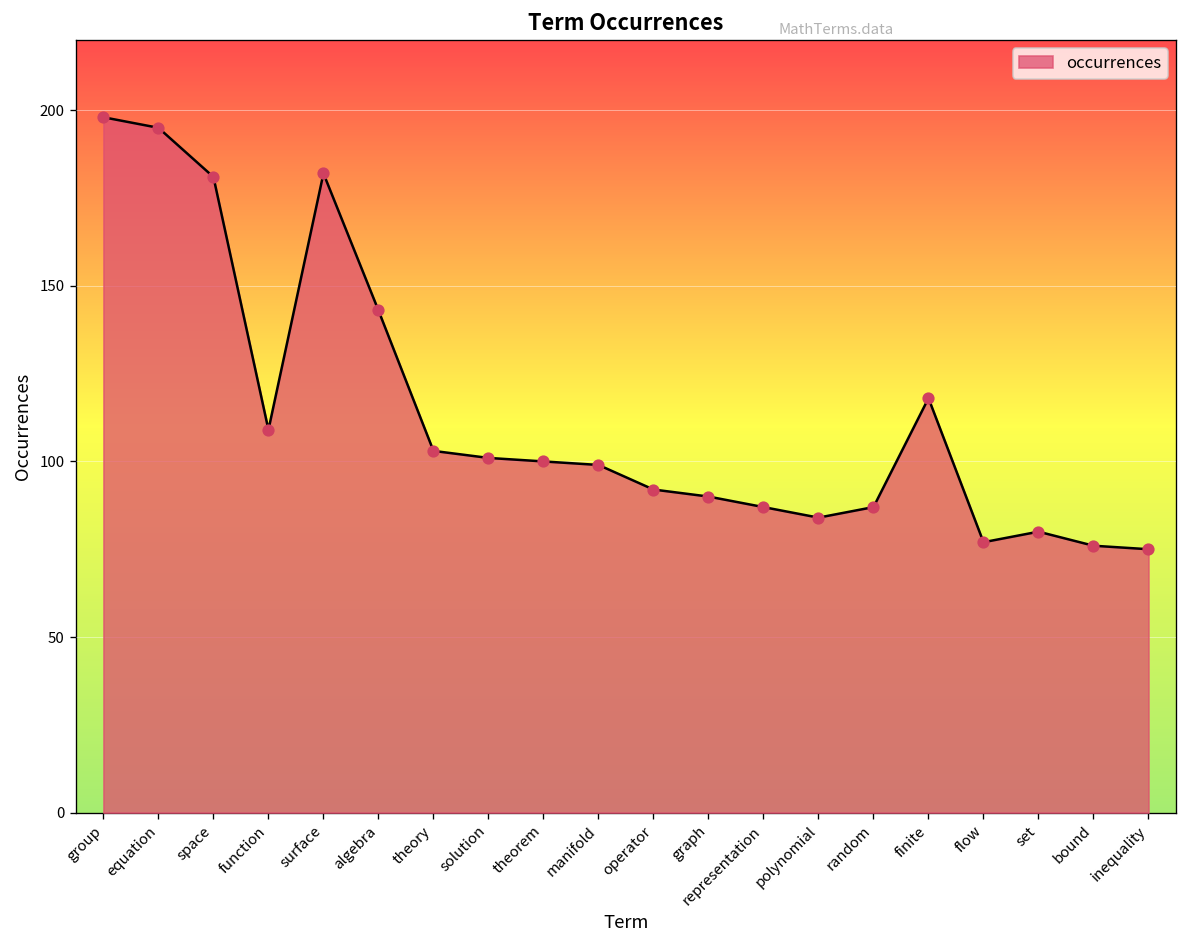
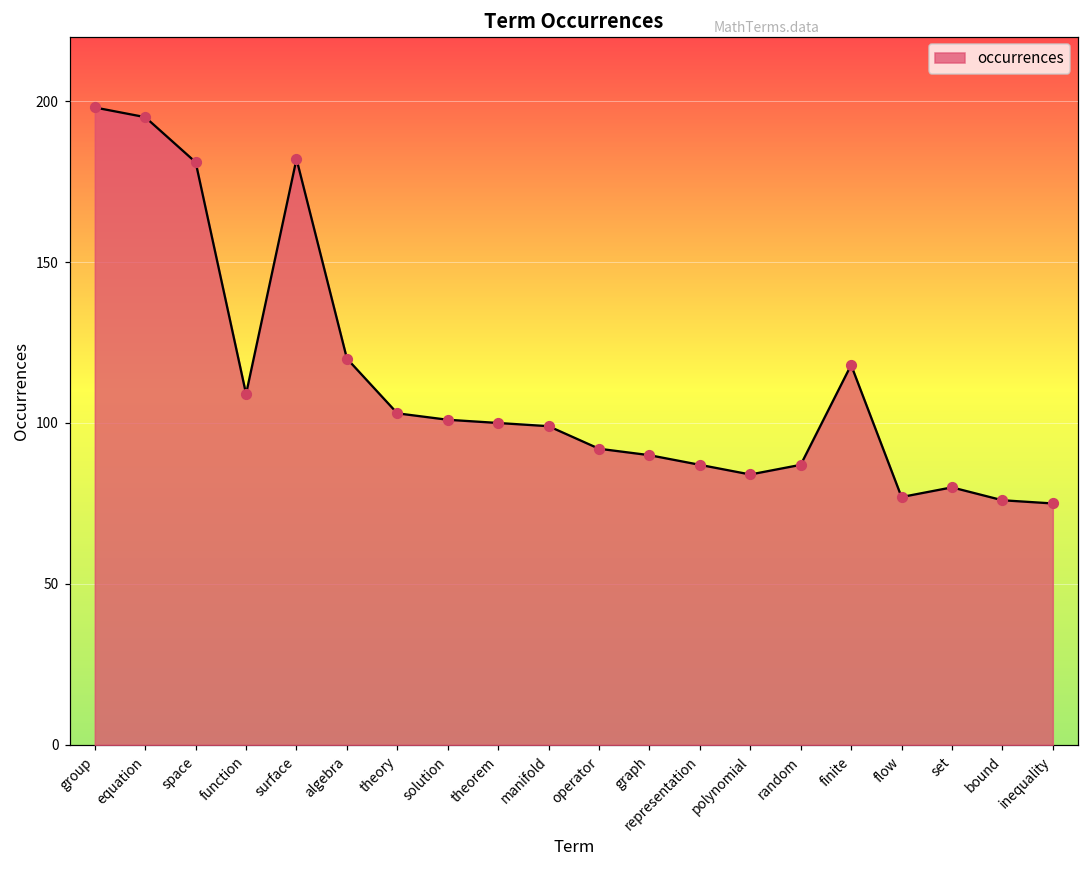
  {
    "group": 198,
    "equation": 195,
    "space": 181,
    "function": 109,
    "surface": 182,
-   "algebra": 143,
+   "algebra": 120,
    "theory": 103,
    "solution": 101,
    "theorem": 100,
    "manifold": 99,
    "operator": 92,
    "graph": 90,
    "representation": 87,
    "polynomial": 84,
    "random": 87,
    "finite": 118,
    "flow": 77,
    "set": 80,
    "bound": 76,
    "inequality": 75
  }
